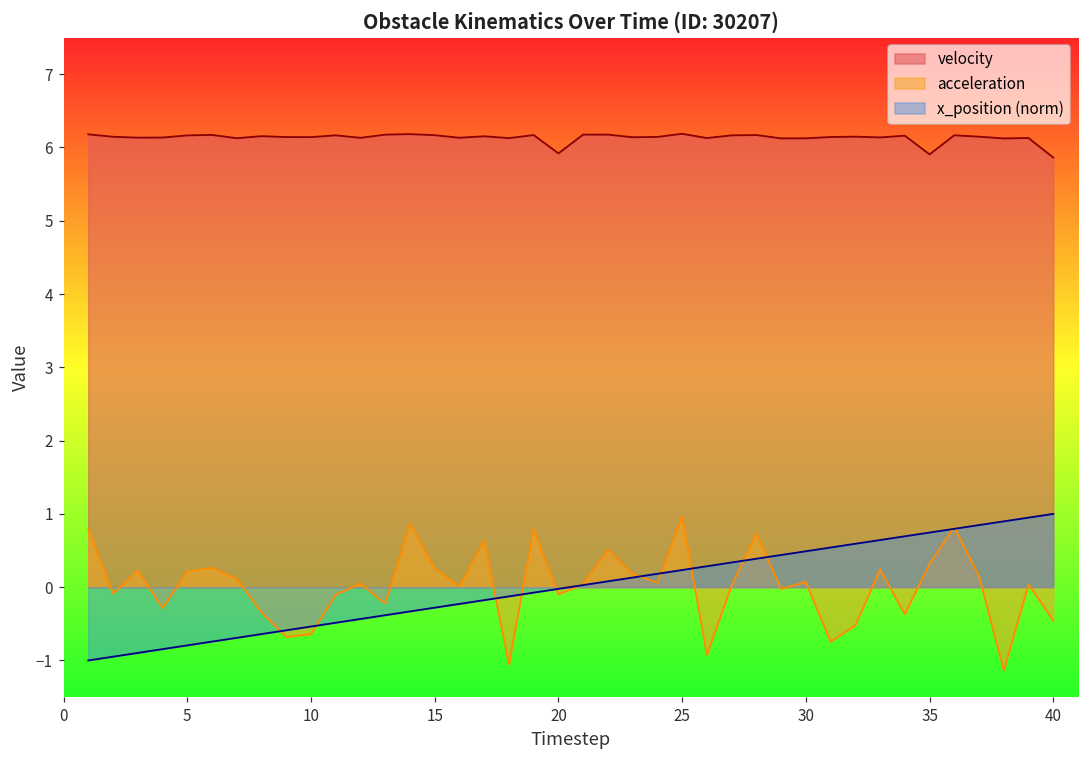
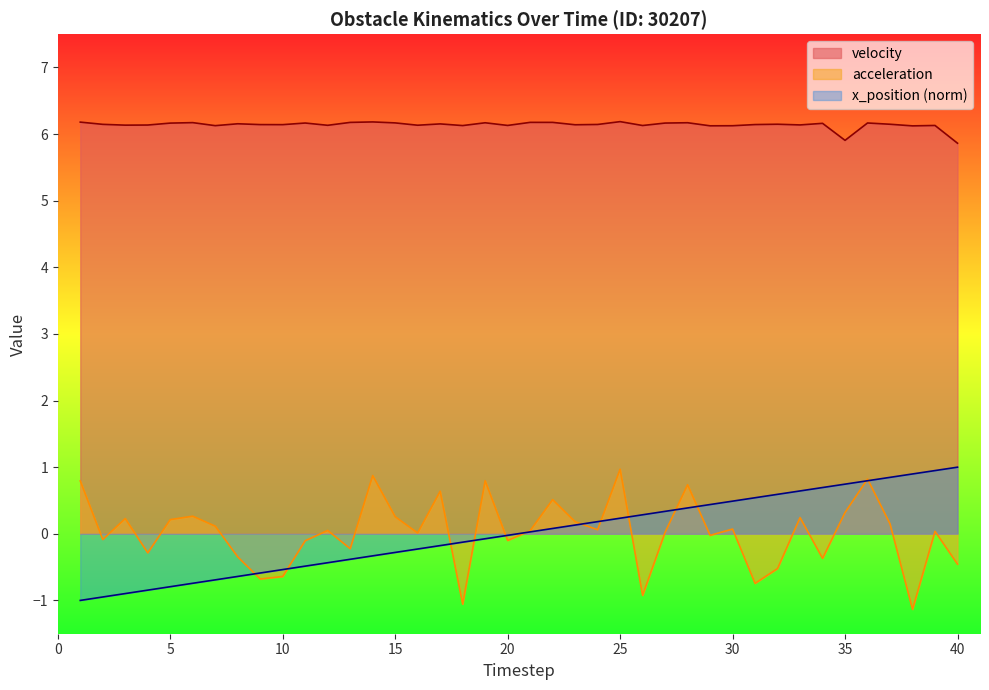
  {
    "velocity": {
      "5": 6.2,
      "10": 6.1,
      "15": 6.2,
-     "20": 5.9,
+     "20": 6.1,
      "25": 6.2,
      "30": 6.1,
      "35": 5.9,
      "40": 5.9
    }
  }
